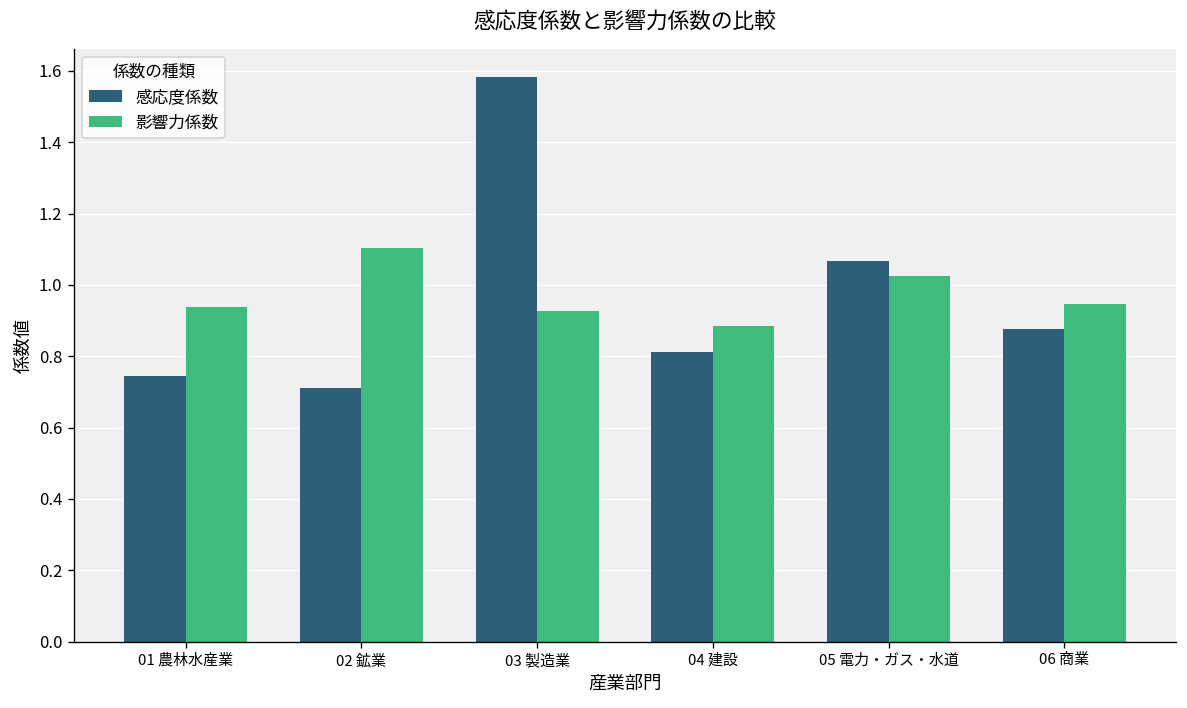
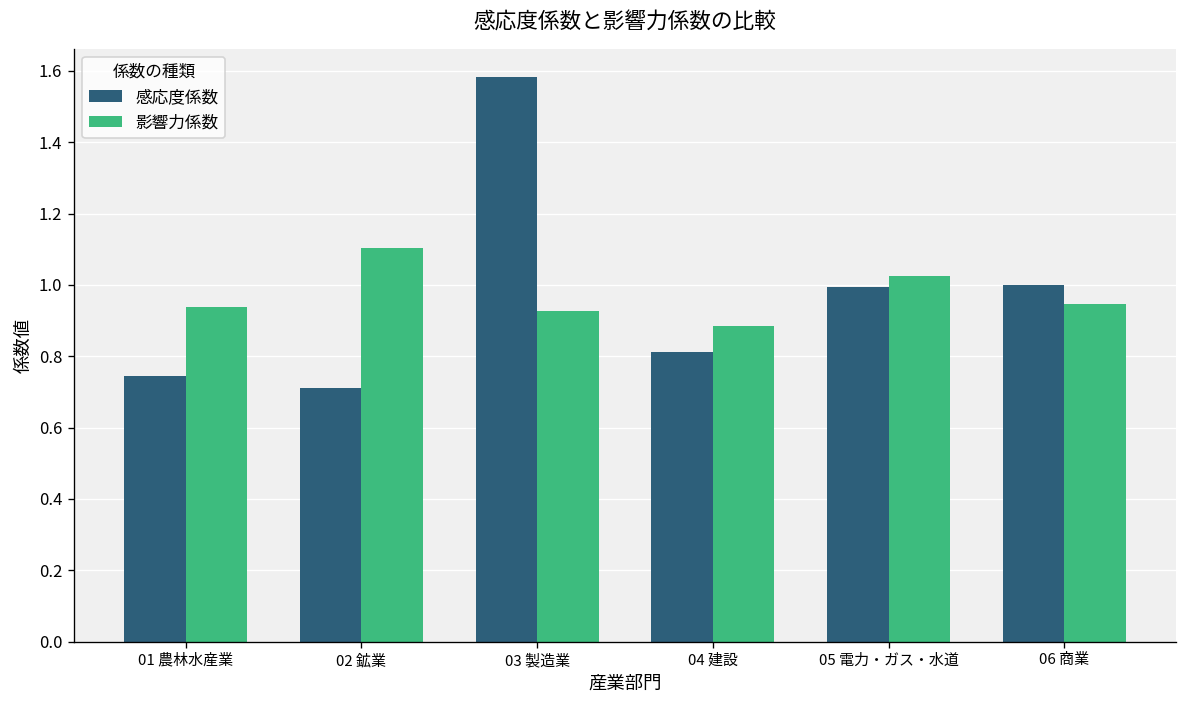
  {
    "感応度係数": {
      "01 農林水産業": 0.75,
      "02 鉱業": 0.71,
      "03 製造業": 1.58,
      "04 建設": 0.81,
-     "05 電力・ガス・水道": 1.07,
-     "06 商業": 0.88
+     "05 電力・ガス・水道": 0.99,
+     "06 商業": 1.00
    },
    "影響力係数": {
      "01 農林水産業": 0.94,
      "02 鉱業": 1.10,
      "03 製造業": 0.93,
      "04 建設": 0.88,
      "05 電力・ガス・水道": 1.03,
      "06 商業": 0.95
    }
  }
